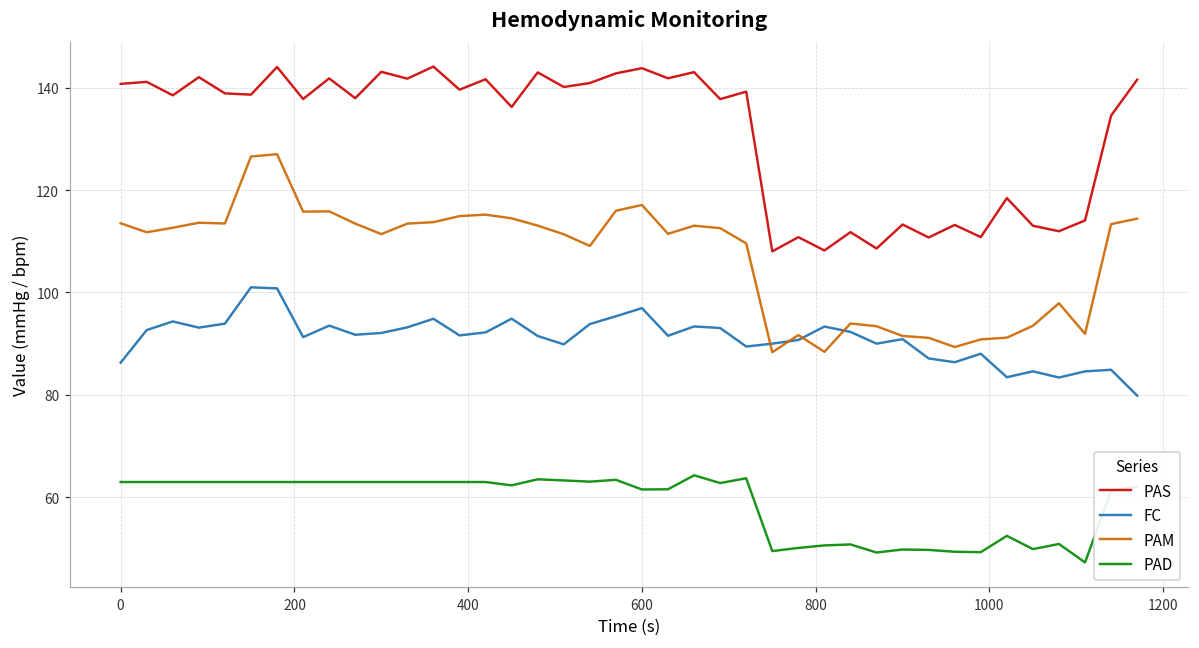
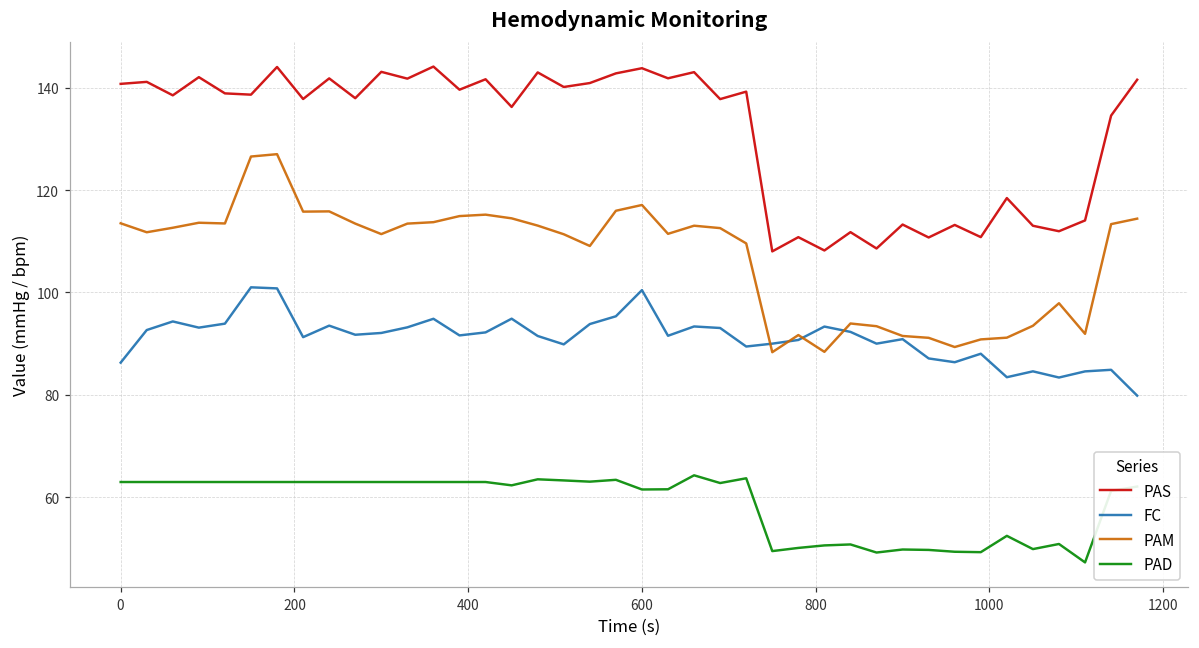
  {
    "PAS": {
      "0": 141,
      "600": 144
    },
    "FC": {
      "0": 86,
-     "600": 97
+     "600": 100
    },
    "PAM": {
      "0": 114,
      "600": 117
    },
    "PAD": {
      "0": 63,
      "600": 61
    }
  }
